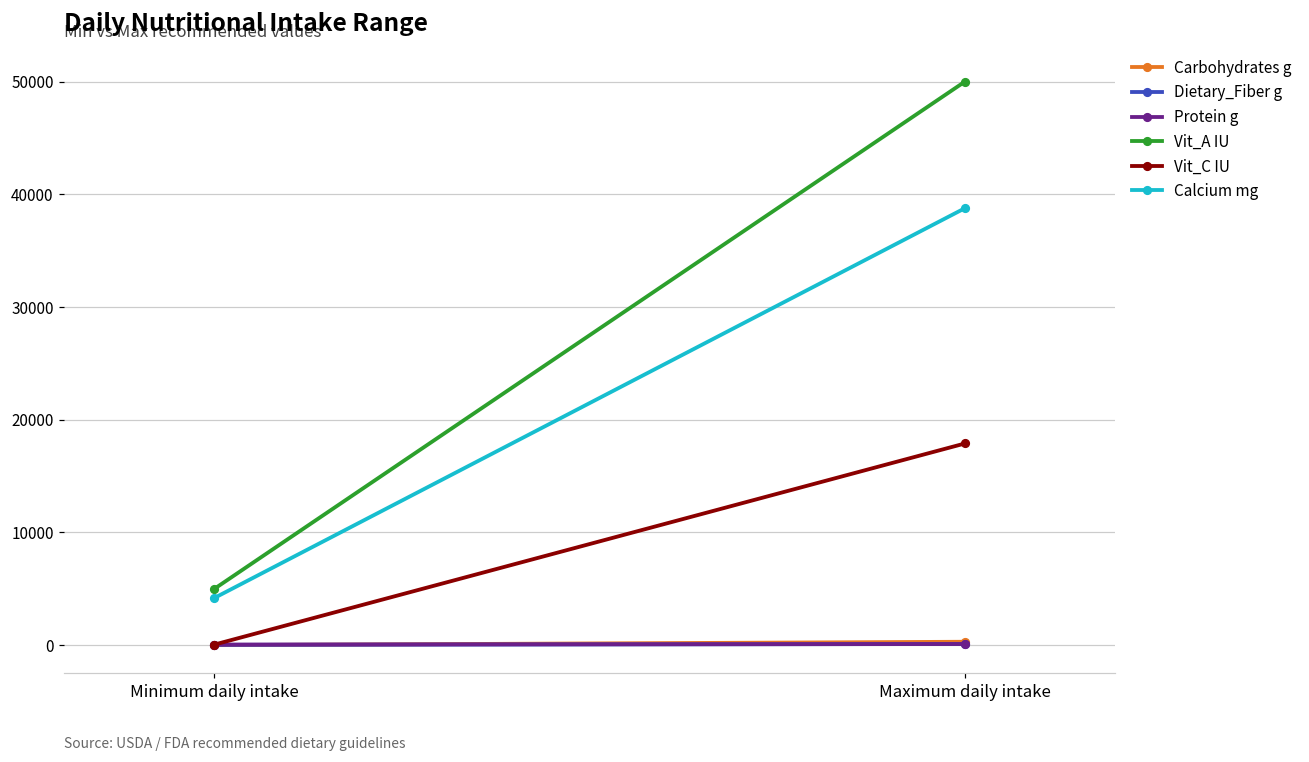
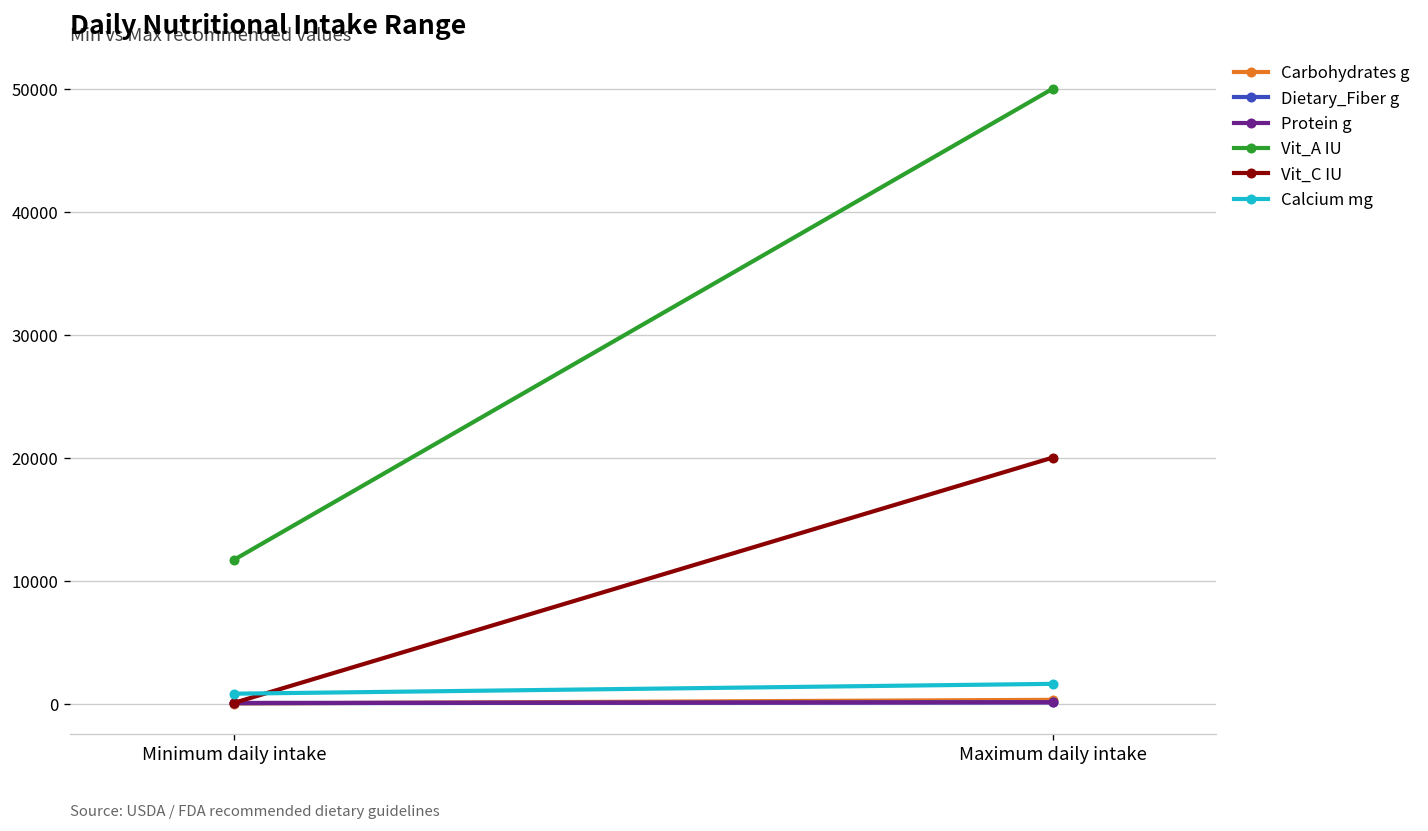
  {
    "Vit_A IU": {
-     "Minimum daily intake": 5000,
+     "Minimum daily intake": 11700,
      "Maximum daily intake": 50000
    },
    "Vit_C IU": {
-     "Maximum daily intake": 17900
+     "Maximum daily intake": 20000
    },
    "Calcium mg": {
-     "Minimum daily intake": 4200,
-     "Maximum daily intake": 38800
+     "Minimum daily intake": 800,
+     "Maximum daily intake": 1600
    }
  }
